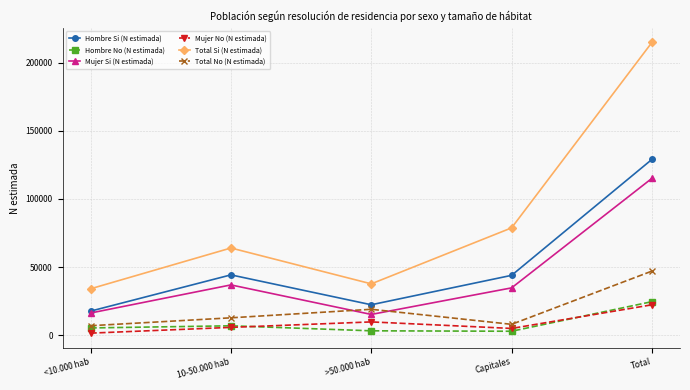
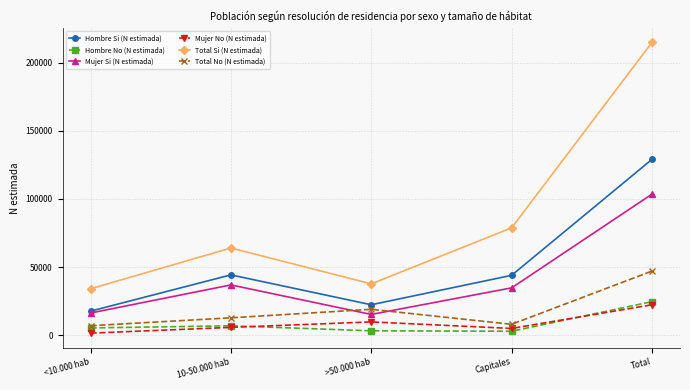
  {
    "Hombre Si (N estimada)": {
      "10-50.000 hab": 44000,
      ">50.000 hab": 22000,
      "Capitales": 44000,
      "Total": 129000
    },
    "Hombre No (N estimada)": {
      ">50.000 hab": 3000,
      "Capitales": 3000,
      "Total": 25000
    },
    "Mujer Si (N estimada)": {
      "10-50.000 hab": 37000,
      ">50.000 hab": 15000,
      "Capitales": 35000,
-     "Total": 115000
+     "Total": 103000
    },
    "Mujer No (N estimada)": {
      "<10.000 hab": 2000,
      ">50.000 hab": 10000,
      "Capitales": 5000,
      "Total": 22000
    },
    "Total Si (N estimada)": {
      "<10.000 hab": 34000,
      "10-50.000 hab": 64000,
      ">50.000 hab": 38000,
      "Capitales": 79000,
      "Total": 215000
    },
    "Total No (N estimada)": {
      "10-50.000 hab": 13000,
      ">50.000 hab": 19000,
      "Capitales": 8000,
      "Total": 47000
    }
  }
